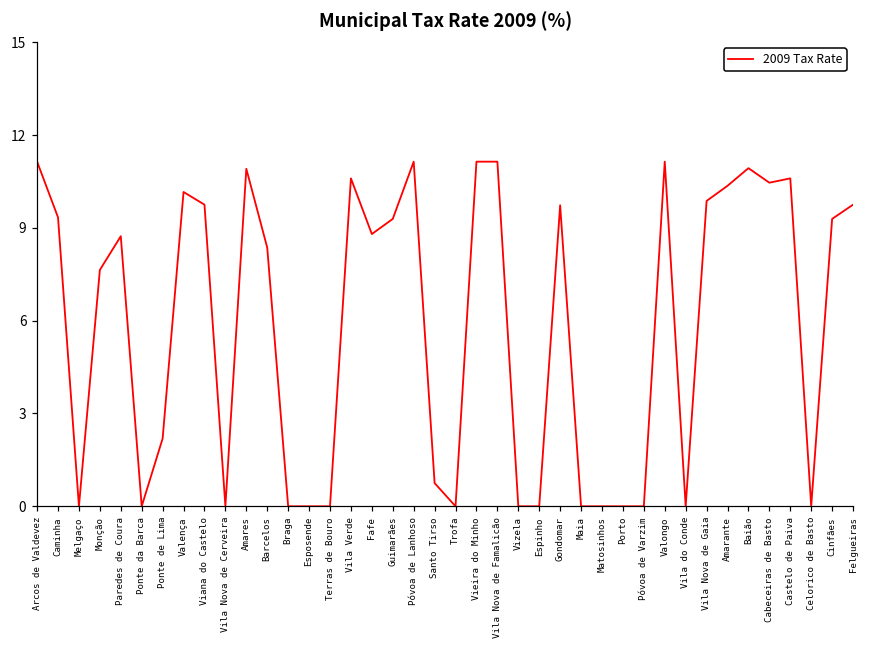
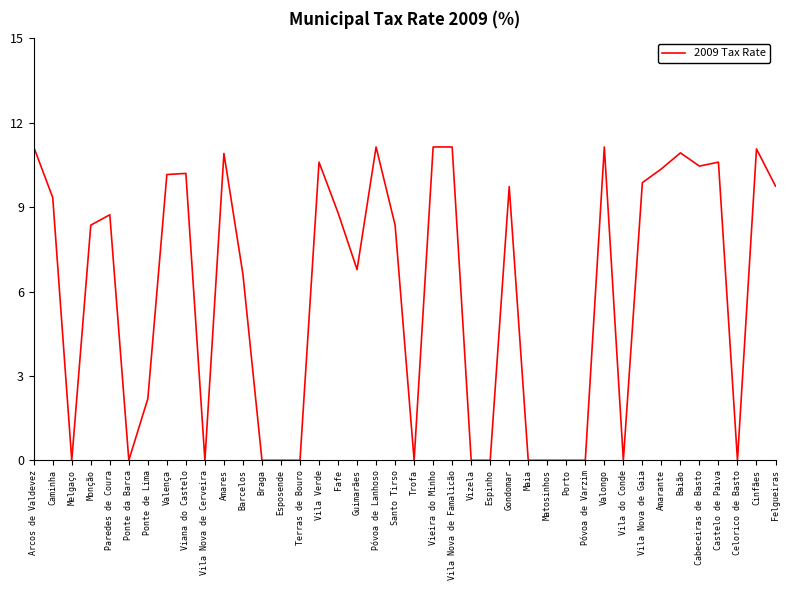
  {
    "Arcos de Valdevez": 11.1,
    "Caminha": 9.3,
    "Melgaço": 0.0,
-   "Monção": 7.6,
+   "Monção": 8.4,
    "Paredes de Coura": 8.7,
    "Ponte da Barca": 0.0,
    "Ponte de Lima": 2.2,
    "Valença": 10.2,
-   "Viana do Castelo": 9.8,
+   "Viana do Castelo": 10.2,
    "Vila Nova de Cerveira": 0.0,
    "Amares": 10.9,
-   "Barcelos": 8.4,
+   "Barcelos": 6.6,
    "Braga": 0.0,
    "Esposende": 0.0,
    "Terras de Bouro": 0.0,
    "Vila Verde": 10.6,
    "Fafe": 8.8,
-   "Guimarães": 9.3,
+   "Guimarães": 6.8,
    "Póvoa de Lanhoso": 11.1,
-   "Santo Tirso": 0.8,
+   "Santo Tirso": 8.4,
    "Trofa": 0.0,
    "Vieira do Minho": 11.1,
    "Vila Nova de Famalicão": 11.1,
    "Vizela": 0.0,
    "Espinho": 0.0,
    "Gondomar": 9.7,
    "Maia": 0.0,
    "Matosinhos": 0.0,
    "Porto": 0.0,
    "Póvoa de Varzim": 0.0,
    "Valongo": 11.1,
    "Vila do Conde": 0.0,
    "Vila Nova de Gaia": 9.9,
    "Amarante": 10.4,
    "Baião": 10.9,
    "Cabeceiras de Basto": 10.5,
    "Castelo de Paiva": 10.6,
    "Celorico de Basto": 0.0,
-   "Cinfães": 9.3,
+   "Cinfães": 11.1,
    "Felgueiras": 9.8
  }
